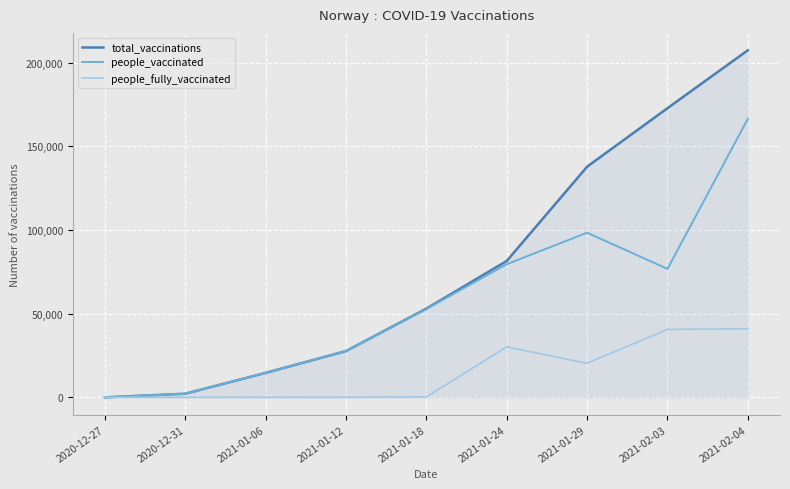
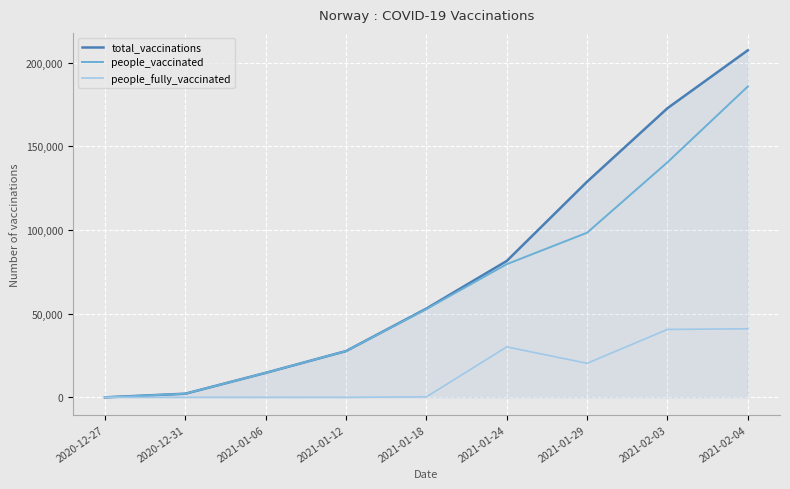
  {
    "total_vaccinations": {
      "2021-01-24": "82,000",
-     "2021-01-29": "138,000",
+     "2021-01-29": "129,000",
      "2021-02-03": "173,000",
      "2021-02-04": "207,000"
    },
    "people_vaccinated": {
      "2021-01-24": "80,000",
      "2021-01-29": "98,000",
-     "2021-02-03": "77,000",
-     "2021-02-04": "166,000"
+     "2021-02-03": "141,000",
+     "2021-02-04": "186,000"
    },
    "people_fully_vaccinated": {
      "2020-12-31": "0",
      "2021-01-06": "0",
      "2021-01-12": "0",
      "2021-01-18": "0",
      "2021-01-24": "30,000",
      "2021-01-29": "20,000",
      "2021-02-03": "41,000",
      "2021-02-04": "41,000"
    }
  }
